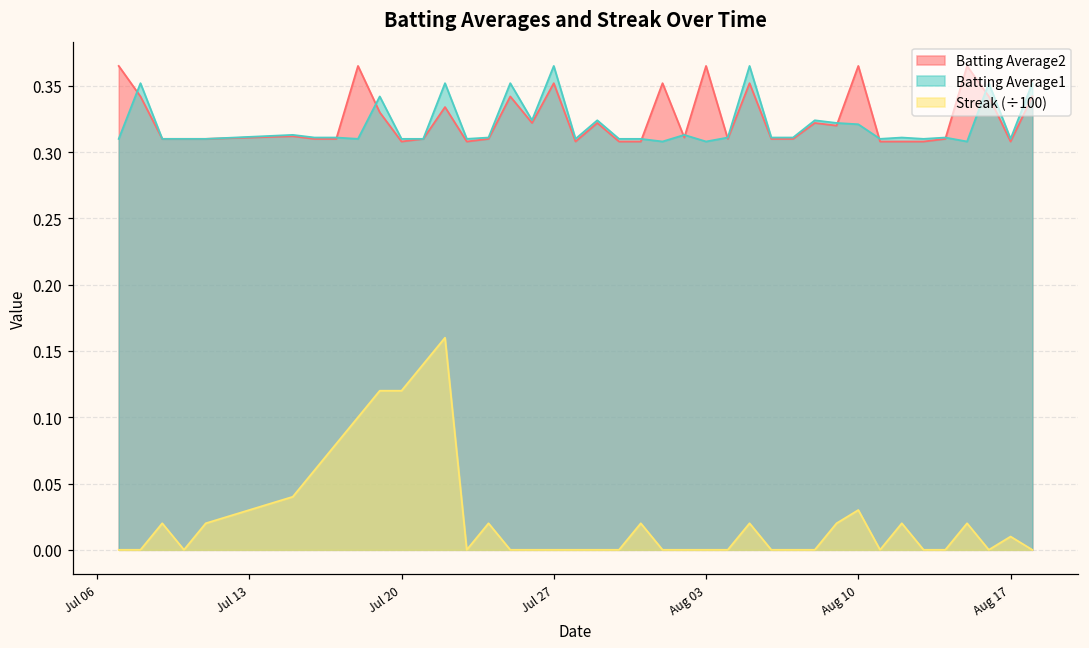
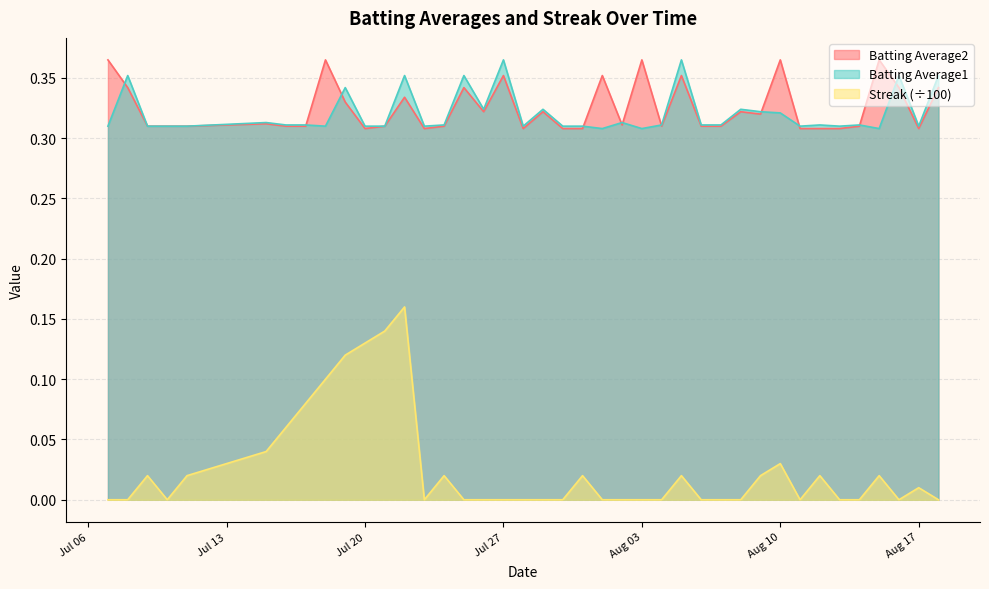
  {
    "Batting Average2": {
      "Jul 27": 0.352,
      "Aug 03": 0.365,
      "Aug 10": 0.365
    },
    "Batting Average1": {
      "Jul 27": 0.365,
      "Aug 03": 0.308,
      "Aug 10": 0.321
    },
    "Streak (÷100)": {
-     "Jul 20": 0.120,
+     "Jul 20": 0.130,
      "Jul 27": 0.000,
      "Aug 03": 0.000,
      "Aug 10": 0.030,
      "Aug 17": 0.010
    }
  }
